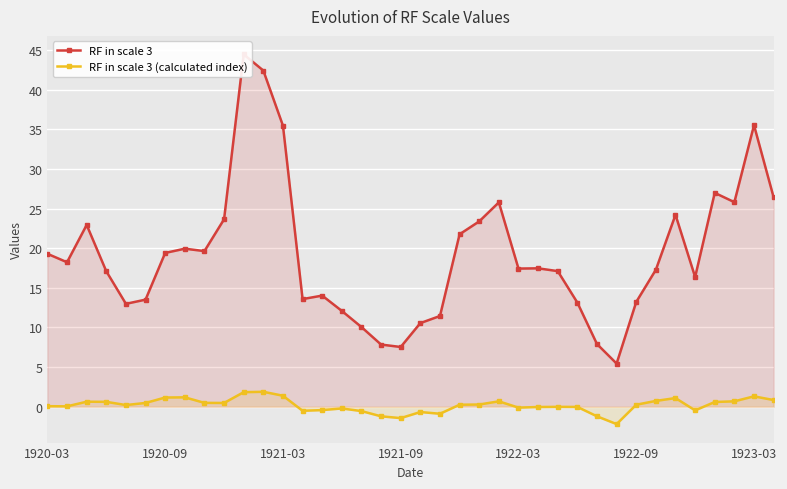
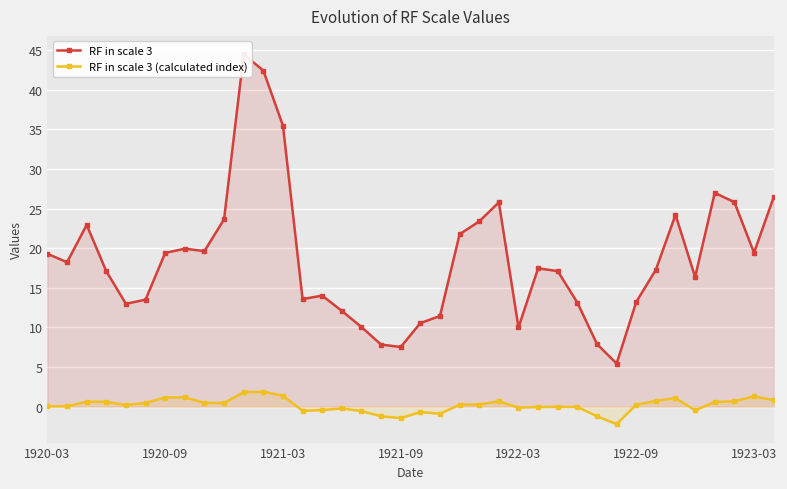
  {
    "RF in scale 3": {
      "1920-03": 19,
      "1920-09": 19,
      "1921-03": 35,
      "1921-09": 8,
-     "1922-03": 17,
+     "1922-03": 10,
      "1922-09": 13,
-     "1923-03": 36
+     "1923-03": 19
    }
  }
